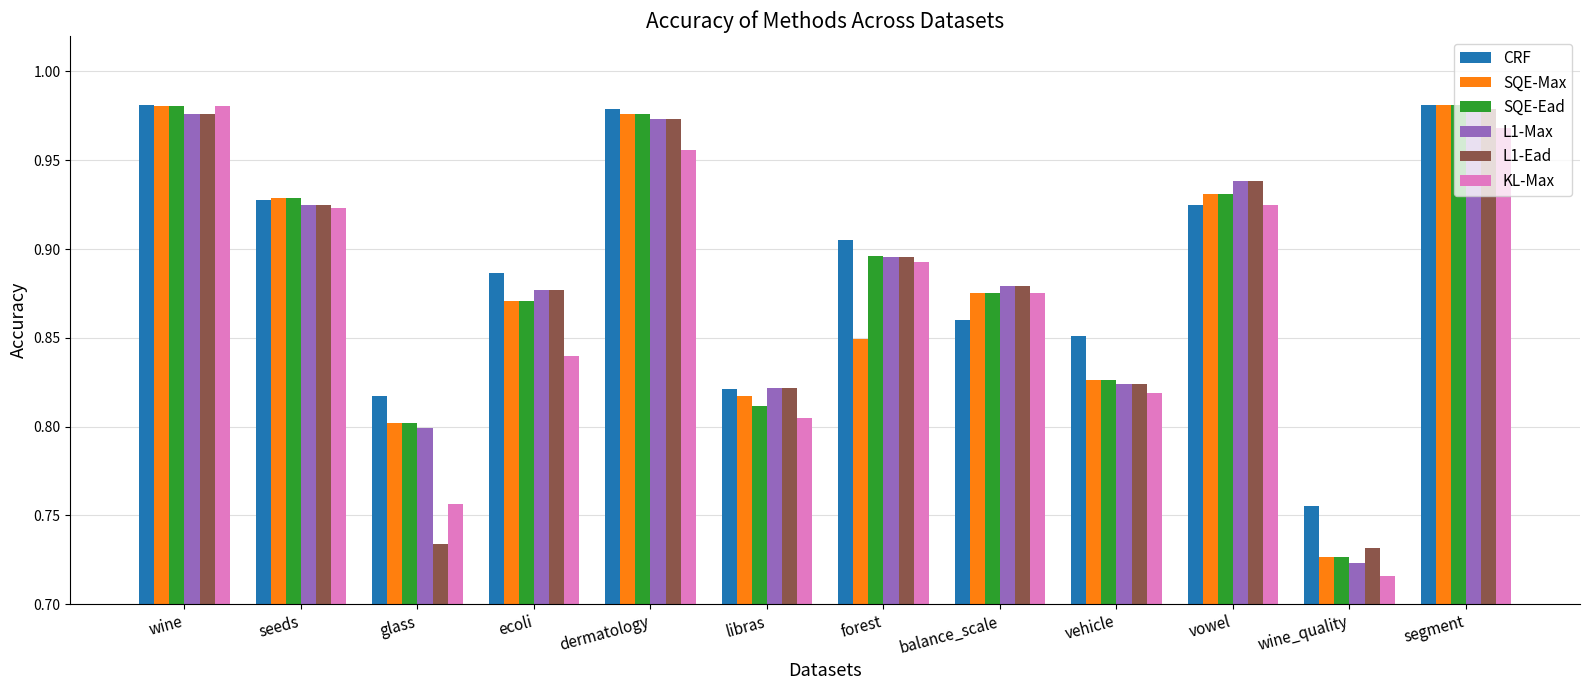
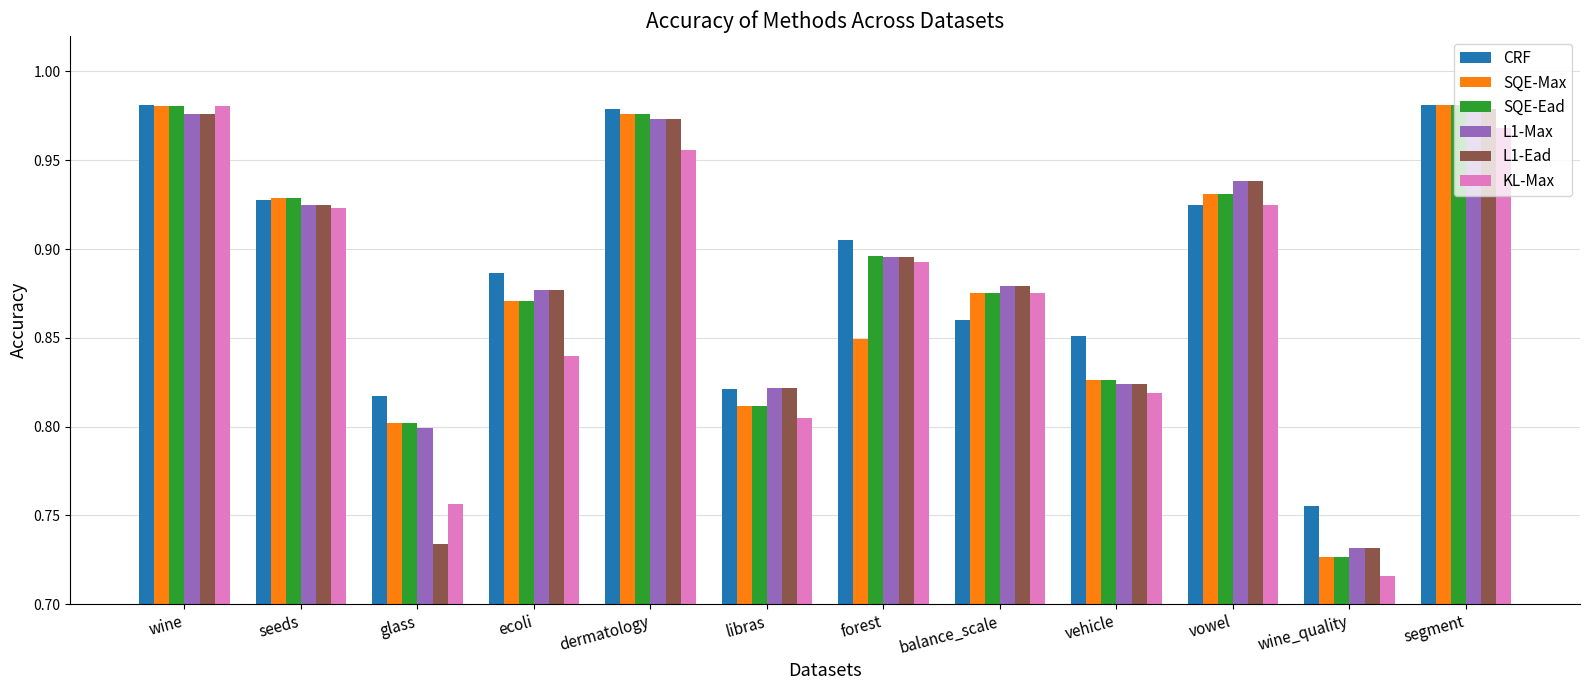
  {
    "CRF": {
      "wine": 0.981,
      "seeds": 0.928,
      "glass": 0.817,
      "ecoli": 0.887,
      "dermatology": 0.979,
      "libras": 0.821,
      "forest": 0.905,
      "balance_scale": 0.860,
      "vehicle": 0.851,
      "vowel": 0.925,
      "wine_quality": 0.756,
      "segment": 0.981
    },
    "SQE-Max": {
      "wine": 0.981,
      "seeds": 0.929,
      "glass": 0.802,
      "ecoli": 0.871,
      "dermatology": 0.976,
-     "libras": 0.817,
+     "libras": 0.812,
      "forest": 0.849,
      "balance_scale": 0.876,
      "vehicle": 0.826,
      "vowel": 0.931,
      "wine_quality": 0.727,
      "segment": 0.981
    },
    "SQE-Ead": {
      "wine": 0.981,
      "seeds": 0.929,
      "glass": 0.802,
      "ecoli": 0.871,
      "dermatology": 0.976,
      "libras": 0.812,
      "forest": 0.896,
      "balance_scale": 0.876,
      "vehicle": 0.826,
      "vowel": 0.931,
      "wine_quality": 0.727
    },
    "L1-Max": {
      "wine": 0.976,
      "seeds": 0.925,
      "glass": 0.799,
      "ecoli": 0.877,
      "dermatology": 0.973,
      "libras": 0.822,
      "forest": 0.896,
      "balance_scale": 0.879,
      "vehicle": 0.824,
      "vowel": 0.938,
-     "wine_quality": 0.723
+     "wine_quality": 0.732
    },
    "L1-Ead": {
      "wine": 0.976,
      "seeds": 0.925,
      "glass": 0.734,
      "ecoli": 0.877,
      "dermatology": 0.973,
      "libras": 0.822,
      "forest": 0.896,
      "balance_scale": 0.879,
      "vehicle": 0.824,
      "vowel": 0.938,
      "wine_quality": 0.732
    },
    "KL-Max": {
      "wine": 0.981,
      "seeds": 0.923,
      "glass": 0.756,
      "ecoli": 0.840,
      "dermatology": 0.956,
      "libras": 0.805,
      "forest": 0.893,
      "balance_scale": 0.875,
      "vehicle": 0.819,
      "vowel": 0.925,
      "wine_quality": 0.716
    }
  }
